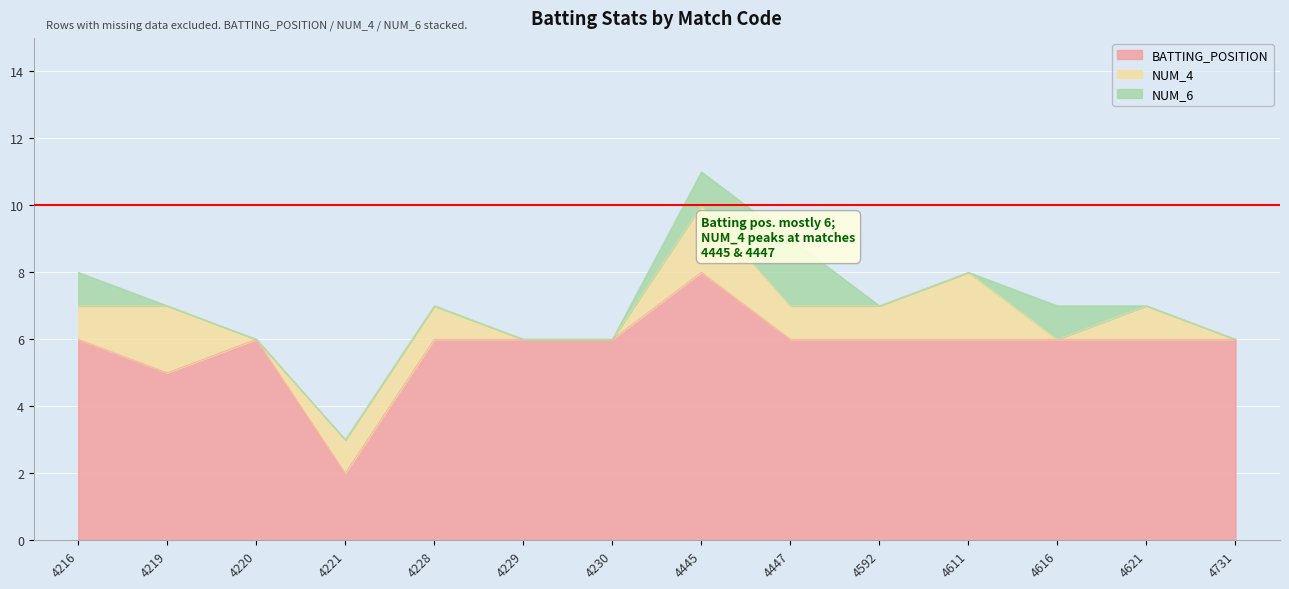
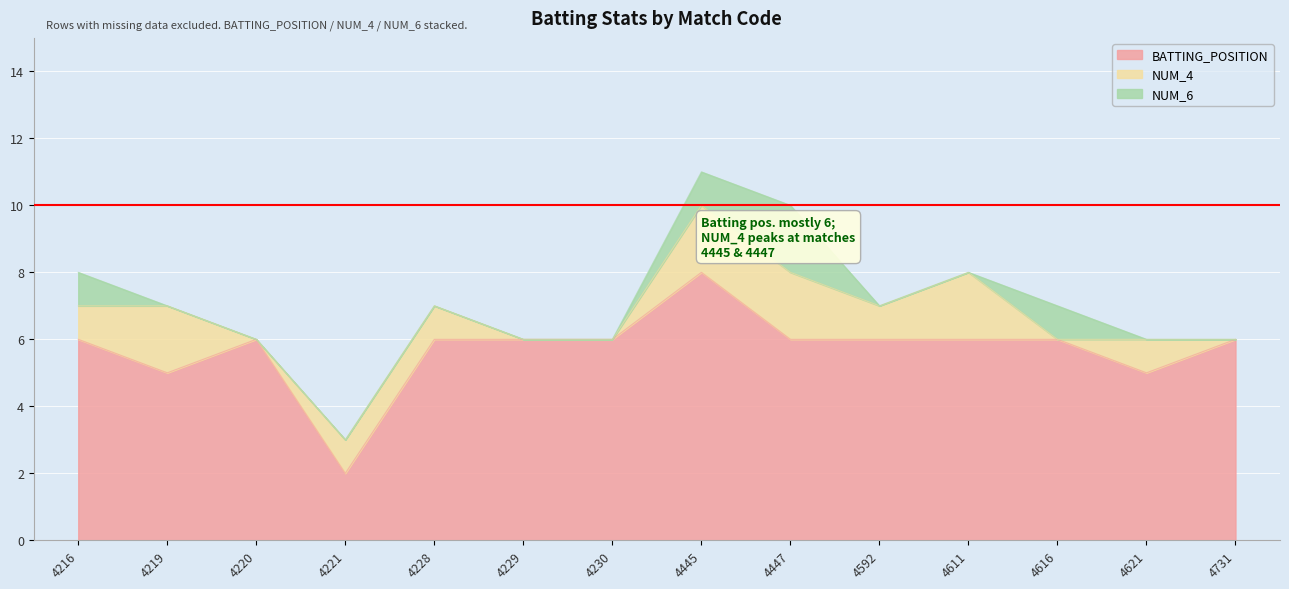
  {
    "BATTING_POSITION": {
      "4216": 6,
      "4219": 5,
      "4221": 2,
      "4228": 6,
      "4445": 8,
      "4447": 6,
      "4592": 6,
      "4611": 6,
-     "4621": 6
+     "4621": 5
    },
    "NUM_4": {
      "4216": 1,
-     "4447": 1
+     "4447": 2
    },
    "NUM_6": {
      "4216": 1,
      "4445": 1,
      "4616": 1
    }
  }
